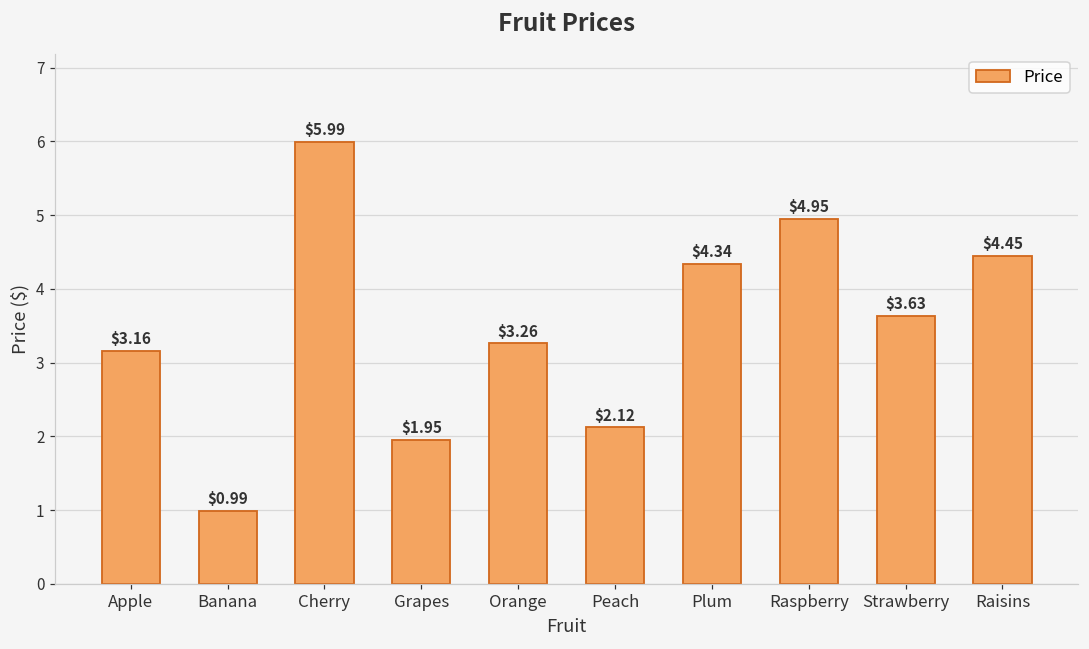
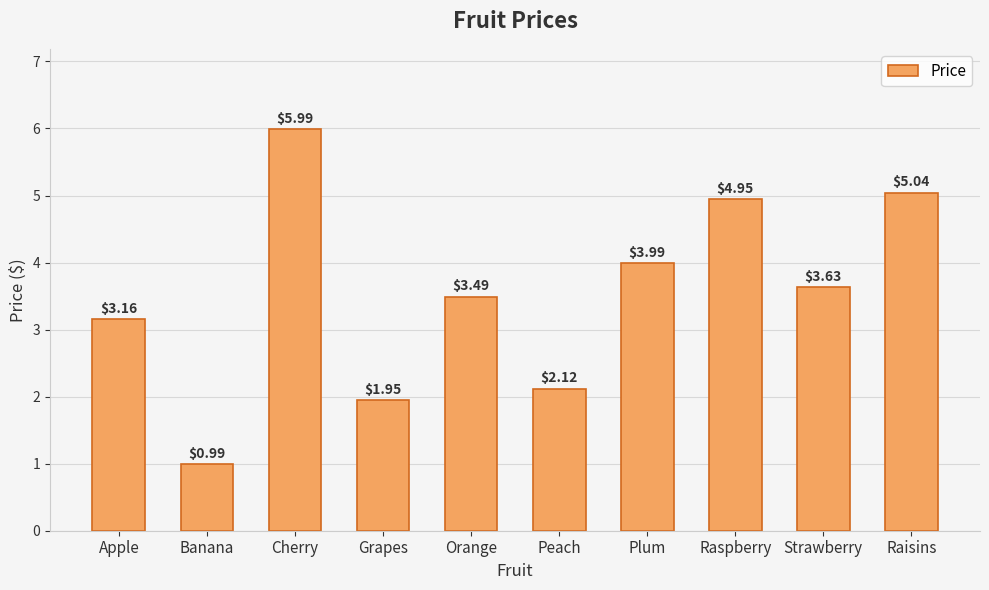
  {
    "Apple": "$3.16",
    "Banana": "$0.99",
    "Cherry": "$5.99",
    "Grapes": "$1.95",
-   "Orange": "$3.26",
+   "Orange": "$3.49",
    "Peach": "$2.12",
-   "Plum": "$4.34",
+   "Plum": "$3.99",
    "Raspberry": "$4.95",
    "Strawberry": "$3.63",
-   "Raisins": "$4.45"
+   "Raisins": "$5.04"
  }
